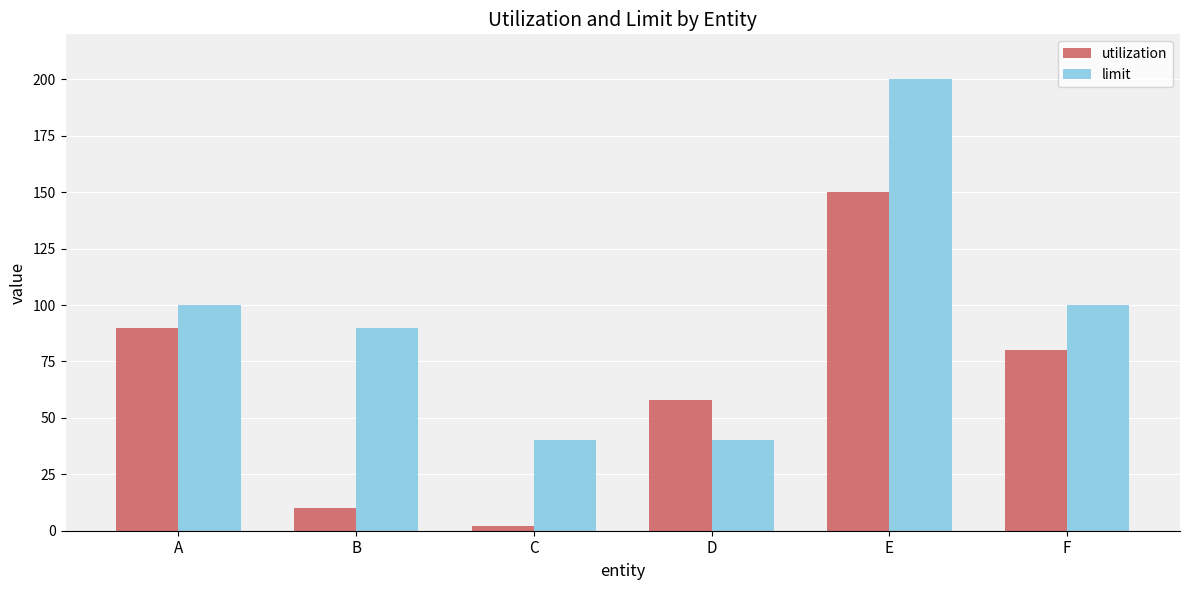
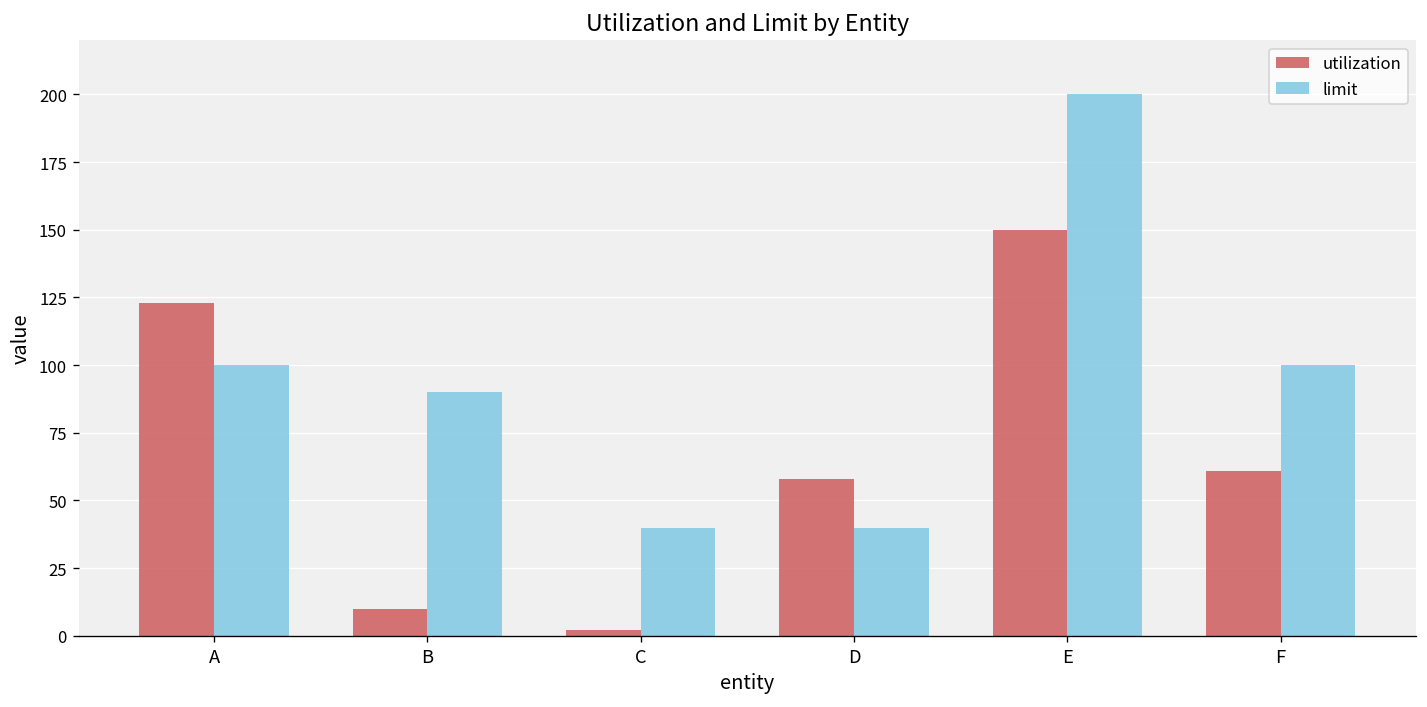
  {
    "utilization": {
-     "A": 90,
+     "A": 123,
      "B": 10,
      "C": 2,
      "D": 58,
      "E": 150,
-     "F": 80
+     "F": 61
    },
    "limit": {
      "A": 100,
      "B": 90,
      "C": 40,
      "D": 40,
      "E": 200,
      "F": 100
    }
  }
